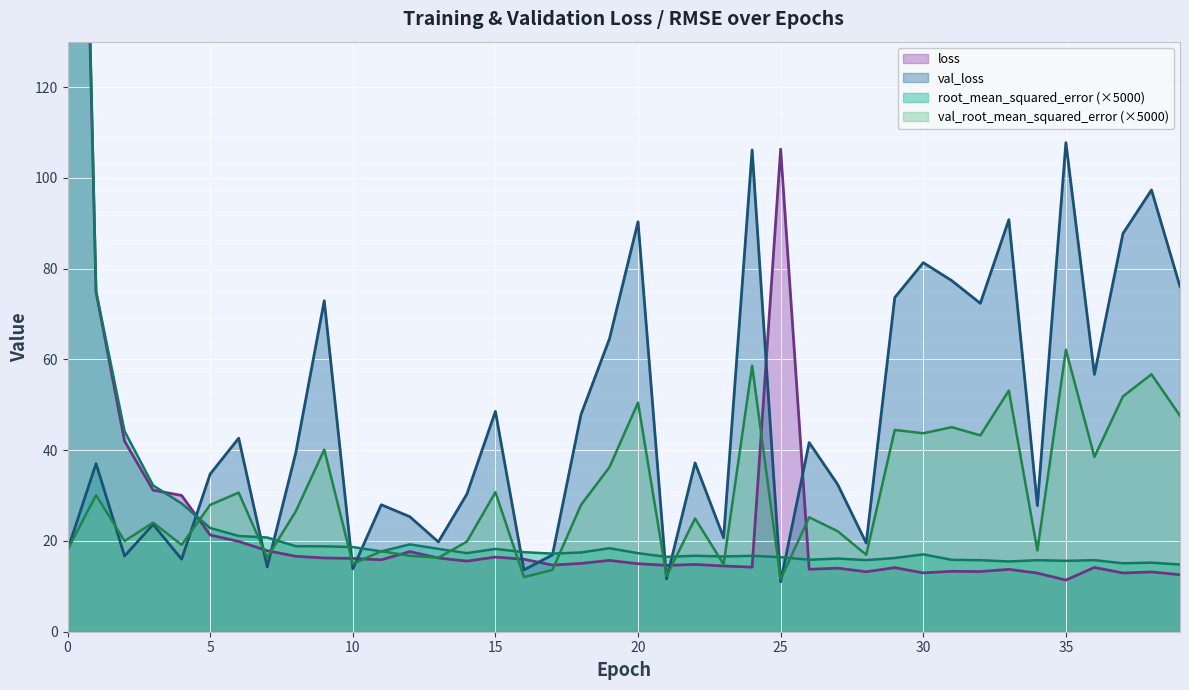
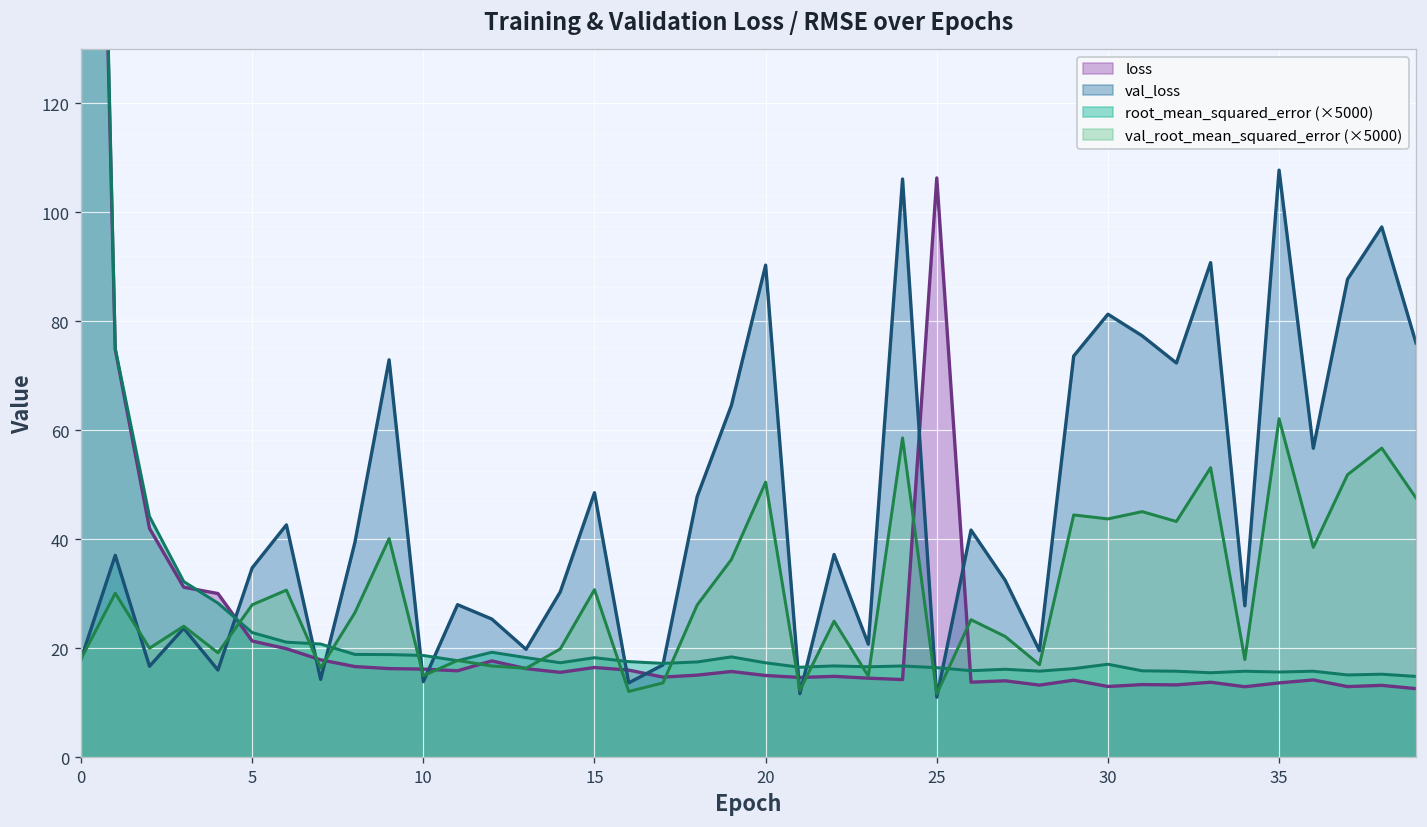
  {
    "loss": {
      "5": 21,
      "10": 16,
      "15": 16,
      "20": 15,
      "25": 106,
      "30": 13,
-     "35": 11
+     "35": 14
    },
    "val_root_mean_squared_error (×5000)": {
      "5": 28,
      "10": 15,
      "15": 31,
      "20": 50,
      "25": 12,
      "30": 44,
      "35": 62
    }
  }
